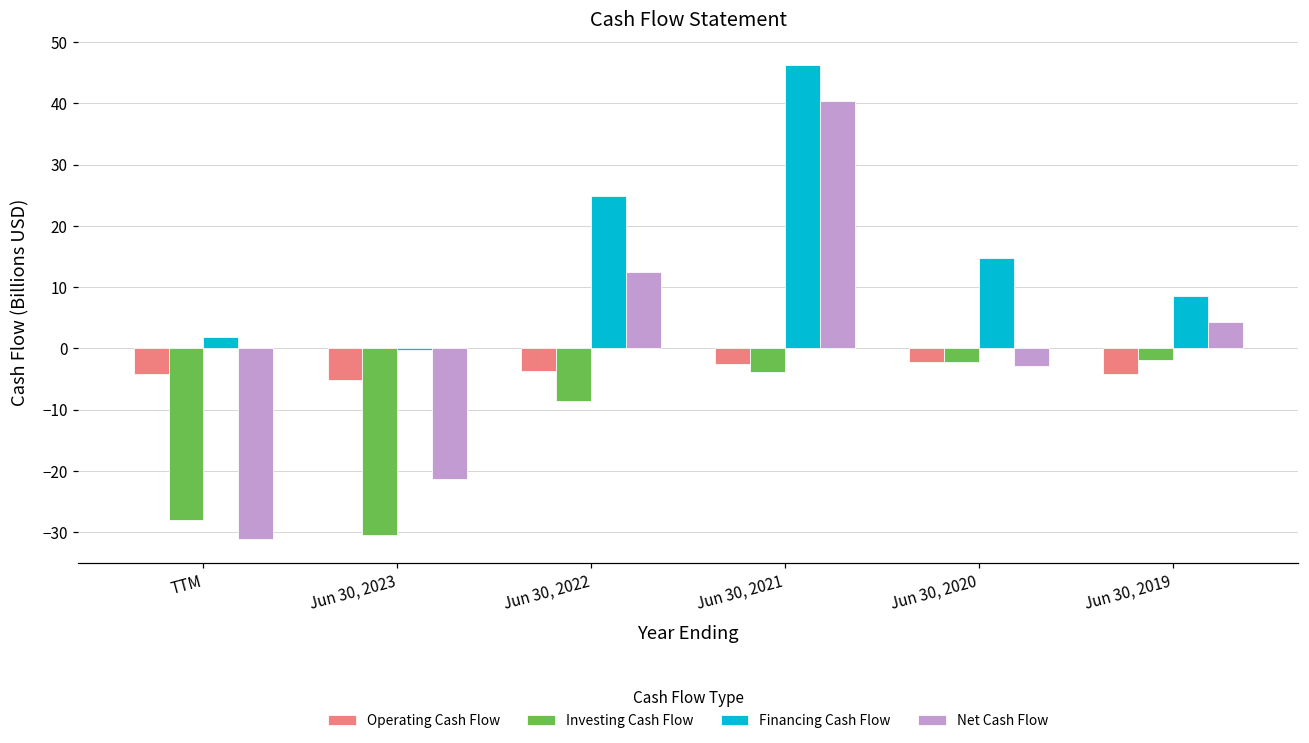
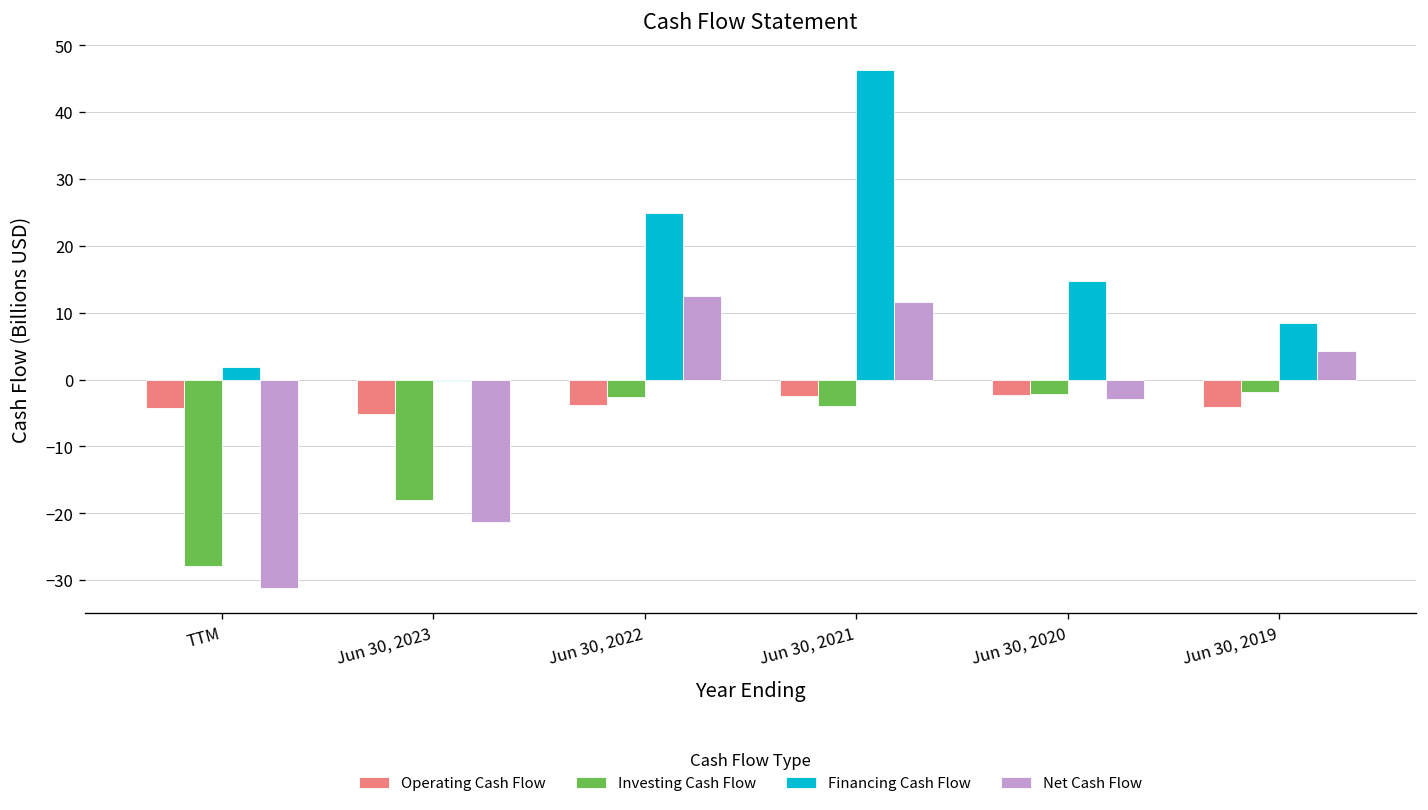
  {
    "Operating Cash Flow": {
      "TTM": -4,
      "Jun 30, 2023": -5,
      "Jun 30, 2022": -4,
      "Jun 30, 2021": -2,
      "Jun 30, 2020": -2,
      "Jun 30, 2019": -4
    },
    "Investing Cash Flow": {
      "TTM": -28,
-     "Jun 30, 2023": -30,
-     "Jun 30, 2022": -9,
+     "Jun 30, 2023": -18,
+     "Jun 30, 2022": -3,
      "Jun 30, 2021": -4,
      "Jun 30, 2020": -2,
      "Jun 30, 2019": -2
    },
    "Financing Cash Flow": {
      "TTM": 2,
      "Jun 30, 2022": 25,
      "Jun 30, 2021": 46,
      "Jun 30, 2020": 15,
      "Jun 30, 2019": 8
    },
    "Net Cash Flow": {
      "TTM": -31,
      "Jun 30, 2023": -21,
      "Jun 30, 2022": 12,
-     "Jun 30, 2021": 40,
+     "Jun 30, 2021": 12,
      "Jun 30, 2020": -3,
      "Jun 30, 2019": 4
    }
  }
